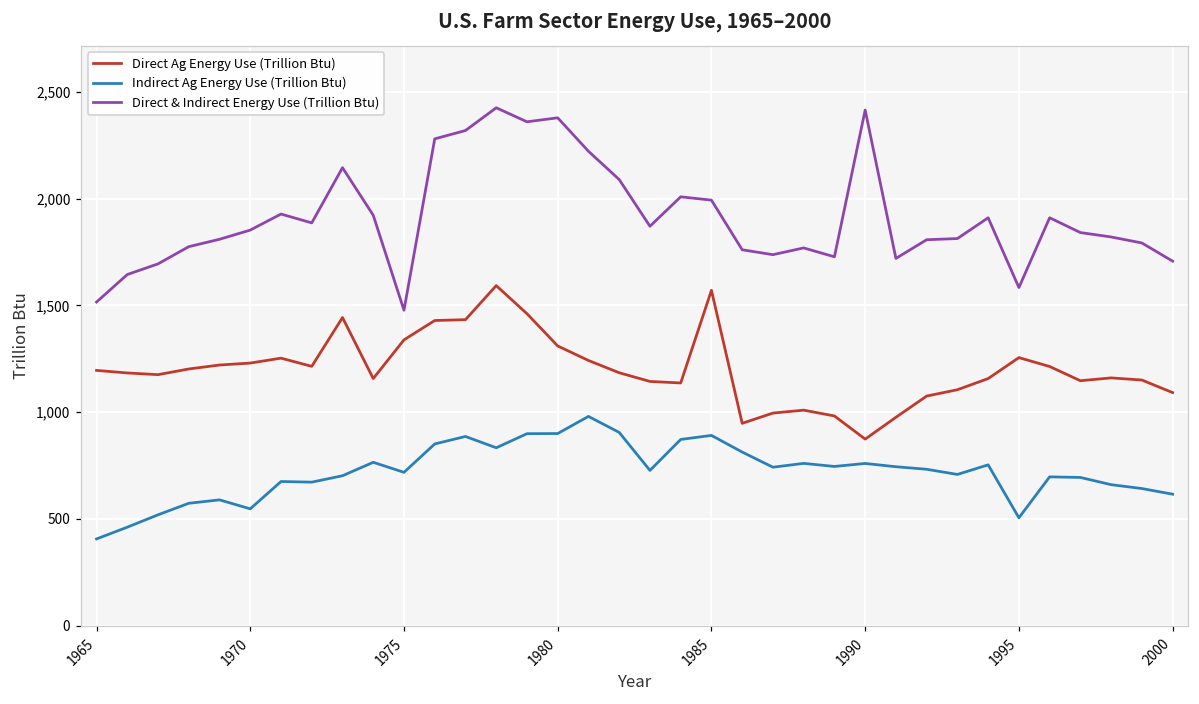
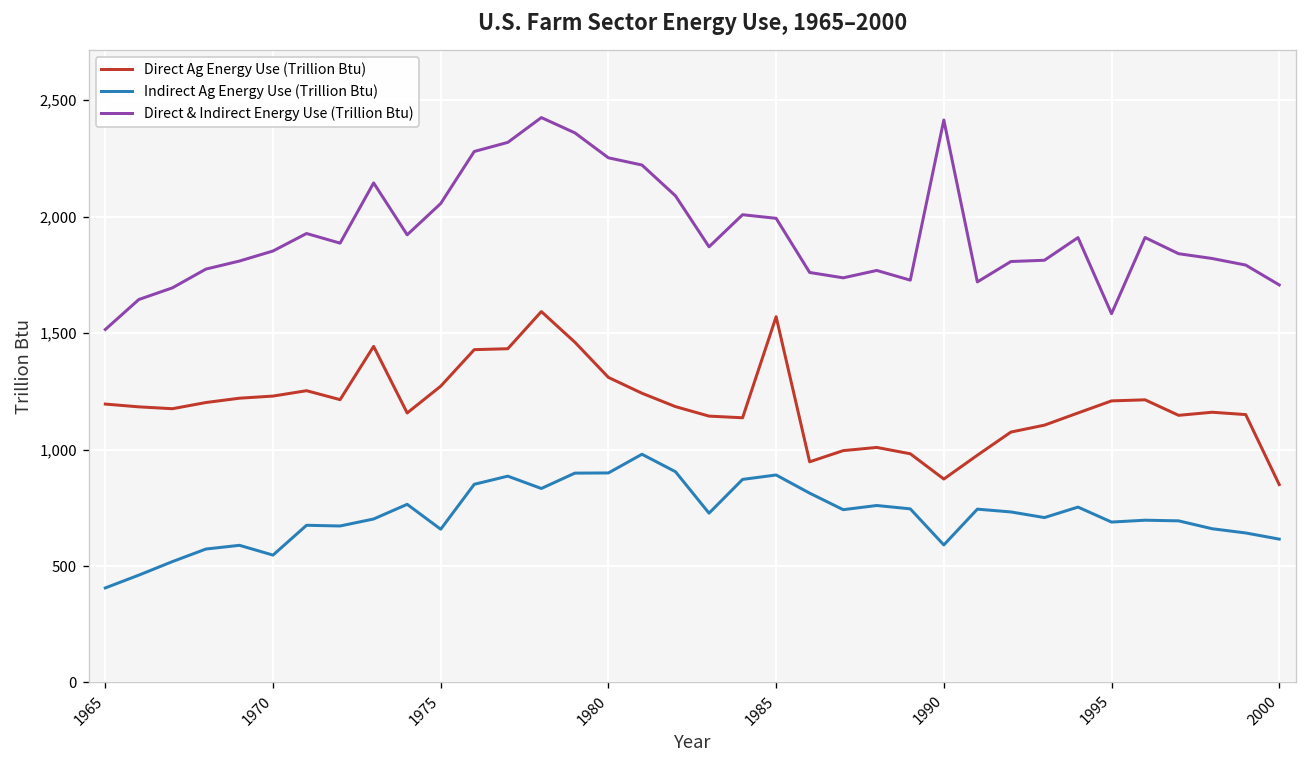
  {
    "Direct Ag Energy Use (Trillion Btu)": {
      "1965": "1,200",
      "1970": "1,230",
-     "1975": "1,340",
+     "1975": "1,270",
      "1980": "1,310",
      "1985": "1,570",
      "1990": "870",
-     "1995": "1,260",
-     "2000": "1,090"
+     "1995": "1,210",
+     "2000": "850"
    },
    "Indirect Ag Energy Use (Trillion Btu)": {
      "1965": "410",
      "1970": "550",
-     "1975": "720",
+     "1975": "660",
      "1980": "900",
      "1985": "890",
-     "1990": "760",
-     "1995": "510",
+     "1990": "590",
+     "1995": "690",
      "2000": "620"
    },
    "Direct & Indirect Energy Use (Trillion Btu)": {
      "1965": "1,520",
      "1970": "1,850",
-     "1975": "1,480",
-     "1980": "2,380",
+     "1975": "2,060",
+     "1980": "2,250",
      "1985": "1,990",
      "1990": "2,420",
      "1995": "1,580",
      "2000": "1,710"
    }
  }
